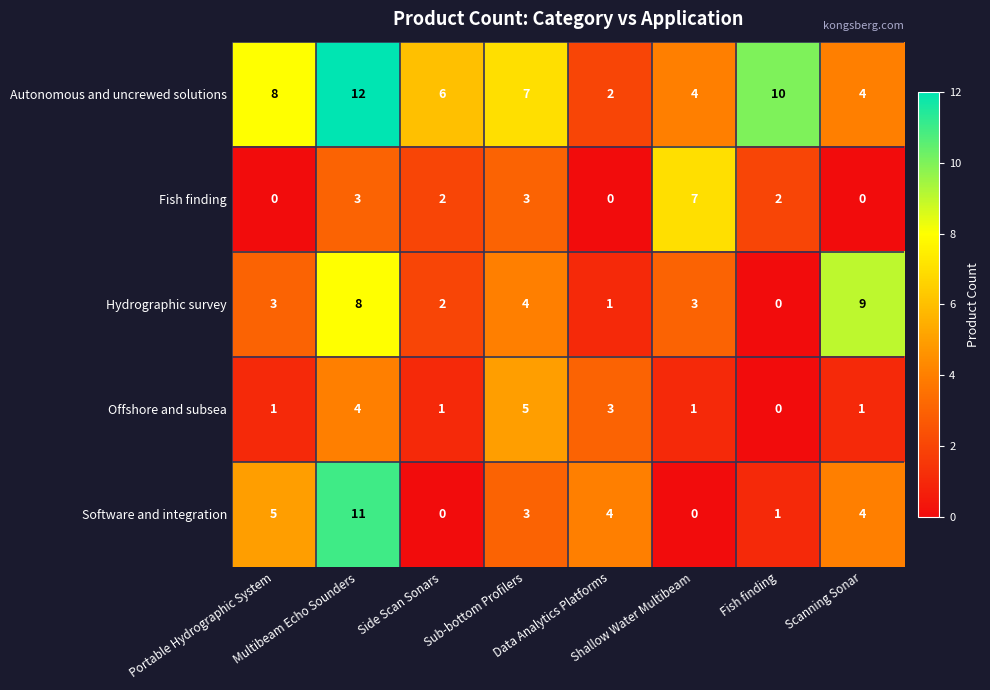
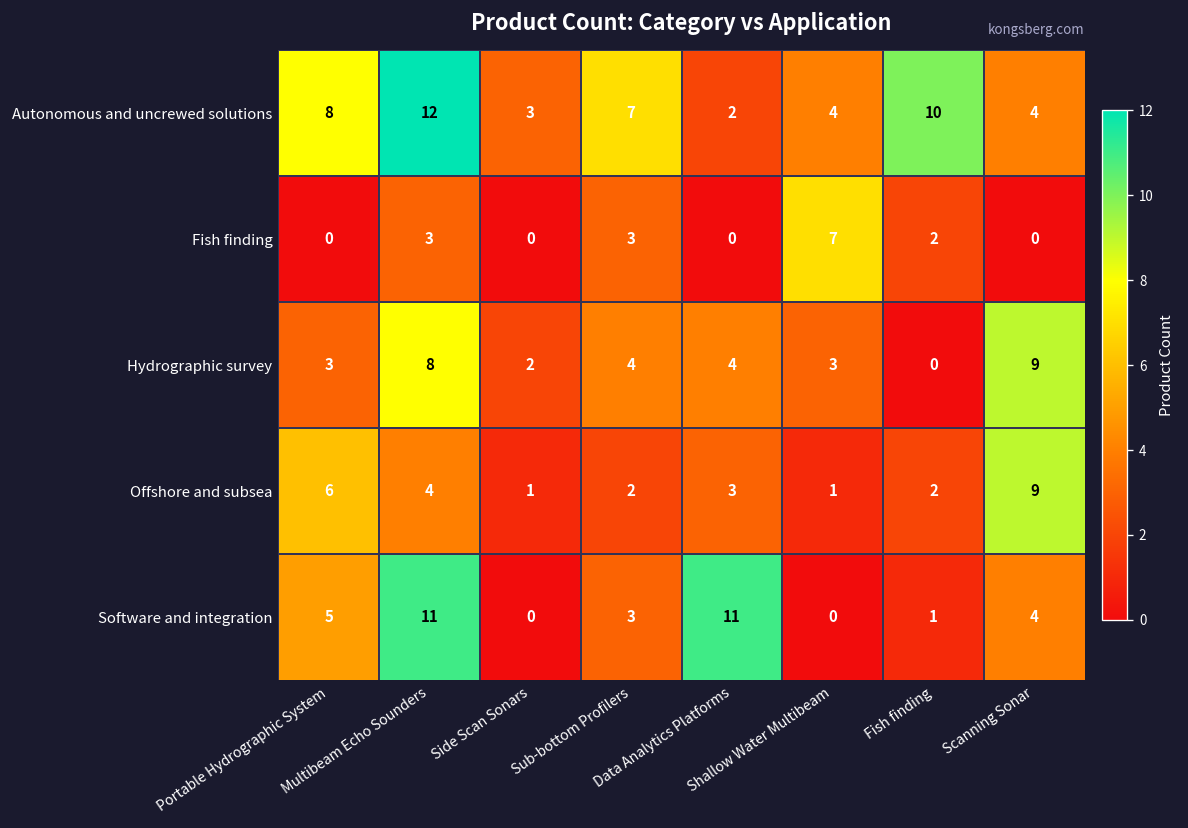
  {
    "Autonomous and uncrewed solutions": {
      "Portable Hydrographic System": 8,
      "Multibeam Echo Sounders": 12,
-     "Side Scan Sonars": 6,
+     "Side Scan Sonars": 3,
      "Sub-bottom Profilers": 7,
      "Data Analytics Platforms": 2,
      "Shallow Water Multibeam": 4,
      "Fish finding": 10,
      "Scanning Sonar": 4
    },
    "Fish finding": {
      "Portable Hydrographic System": 0,
      "Multibeam Echo Sounders": 3,
-     "Side Scan Sonars": 2,
+     "Side Scan Sonars": 0,
      "Sub-bottom Profilers": 3,
      "Data Analytics Platforms": 0,
      "Shallow Water Multibeam": 7,
      "Fish finding": 2,
      "Scanning Sonar": 0
    },
    "Hydrographic survey": {
      "Portable Hydrographic System": 3,
      "Multibeam Echo Sounders": 8,
      "Side Scan Sonars": 2,
      "Sub-bottom Profilers": 4,
-     "Data Analytics Platforms": 1,
+     "Data Analytics Platforms": 4,
      "Shallow Water Multibeam": 3,
      "Fish finding": 0,
      "Scanning Sonar": 9
    },
    "Offshore and subsea": {
-     "Portable Hydrographic System": 1,
+     "Portable Hydrographic System": 6,
      "Multibeam Echo Sounders": 4,
      "Side Scan Sonars": 1,
-     "Sub-bottom Profilers": 5,
+     "Sub-bottom Profilers": 2,
      "Data Analytics Platforms": 3,
      "Shallow Water Multibeam": 1,
-     "Fish finding": 0,
-     "Scanning Sonar": 1
+     "Fish finding": 2,
+     "Scanning Sonar": 9
    },
    "Software and integration": {
      "Portable Hydrographic System": 5,
      "Multibeam Echo Sounders": 11,
      "Side Scan Sonars": 0,
      "Sub-bottom Profilers": 3,
-     "Data Analytics Platforms": 4,
+     "Data Analytics Platforms": 11,
      "Shallow Water Multibeam": 0,
      "Fish finding": 1,
      "Scanning Sonar": 4
    }
  }
